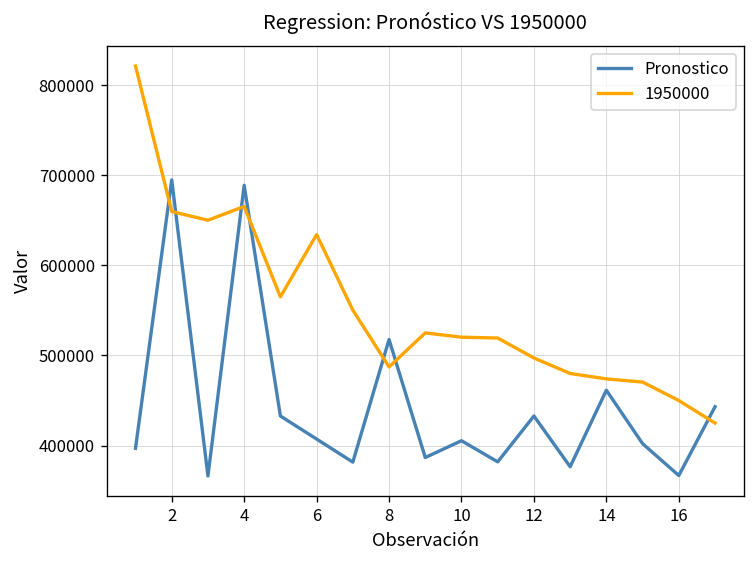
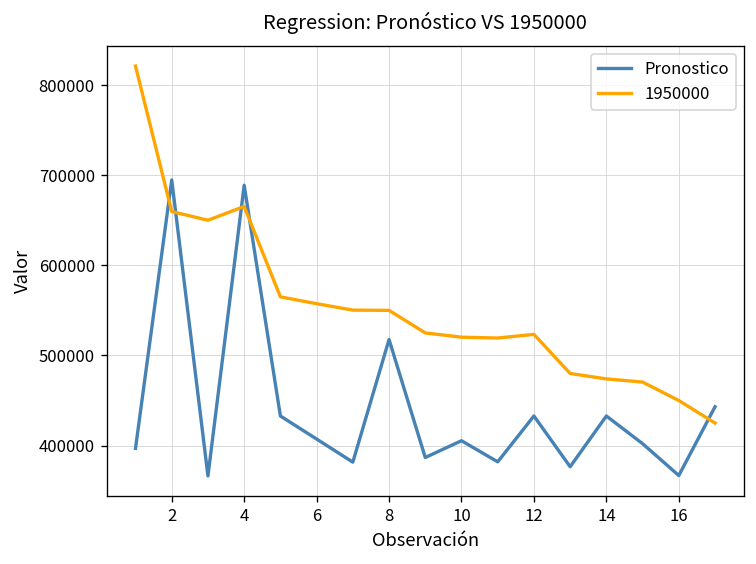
  {
    "Pronostico": {
      "2": 690000,
      "4": 690000,
      "6": 410000,
      "8": 520000,
      "10": 410000,
      "12": 430000,
-     "14": 460000,
+     "14": 430000,
      "16": 370000
    },
    "1950000": {
      "2": 660000,
      "4": 670000,
-     "6": 630000,
-     "8": 490000,
+     "6": 560000,
+     "8": 550000,
      "10": 520000,
-     "12": 500000,
+     "12": 520000,
      "14": 470000,
      "16": 450000
    }
  }
